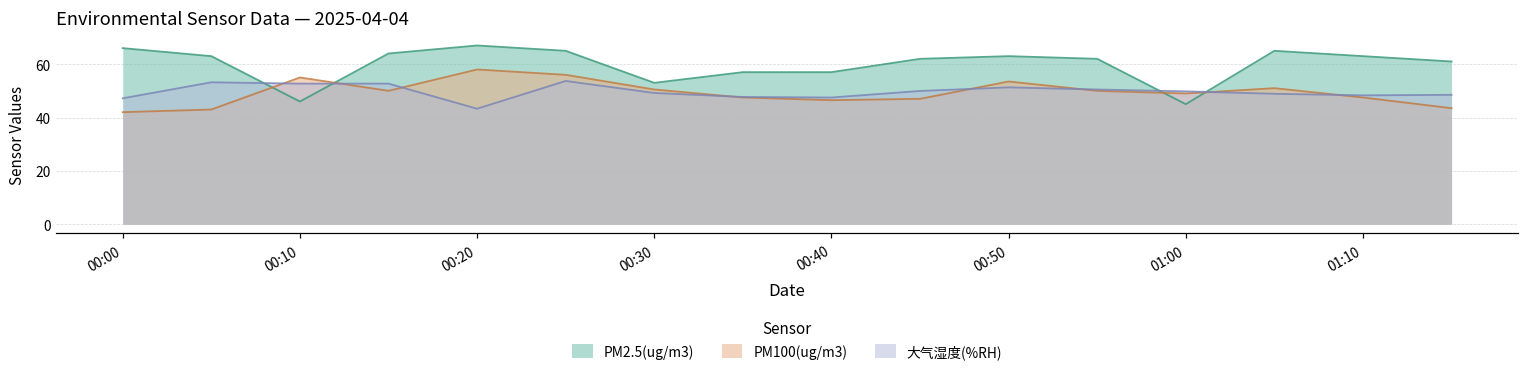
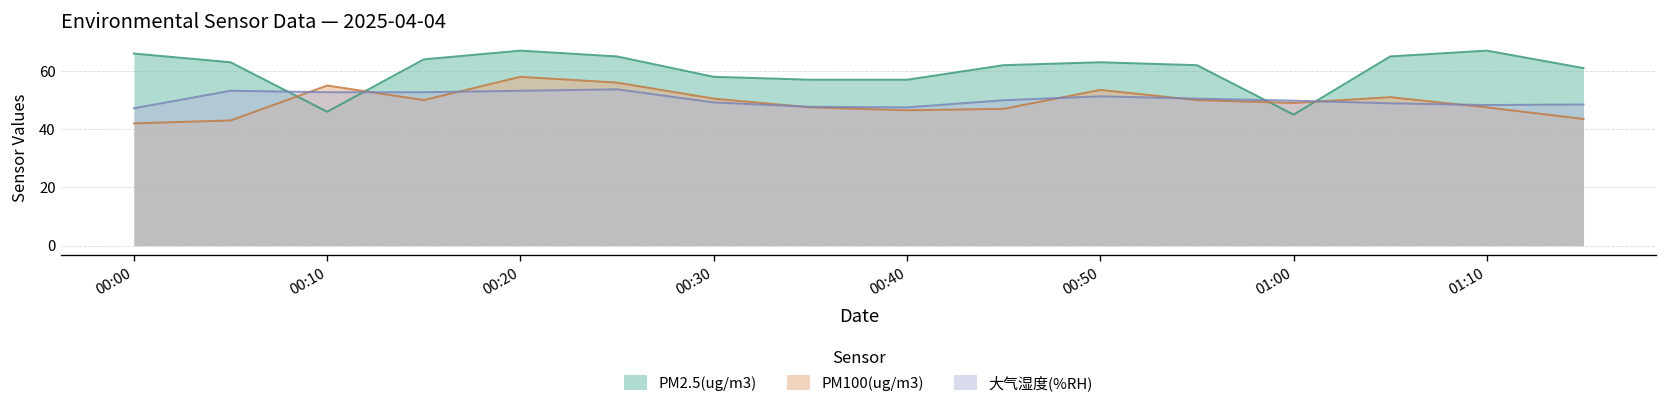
  {
    "PM2.5(ug/m3)": {
      "00:00": 66,
      "00:10": 46,
      "00:20": 67,
-     "00:30": 53,
+     "00:30": 58,
      "00:40": 57,
      "00:50": 63,
      "01:00": 45,
-     "01:10": 63
+     "01:10": 67
    },
    "PM100(ug/m3)": {
      "00:00": 42,
      "00:10": 55,
      "00:20": 58,
      "00:30": 51,
      "00:50": 54
    },
    "大气湿度(%RH)": {
      "00:00": 47,
      "00:10": 53,
-     "00:20": 43,
+     "00:20": 53,
      "00:30": 49,
      "00:50": 51
    }
  }
